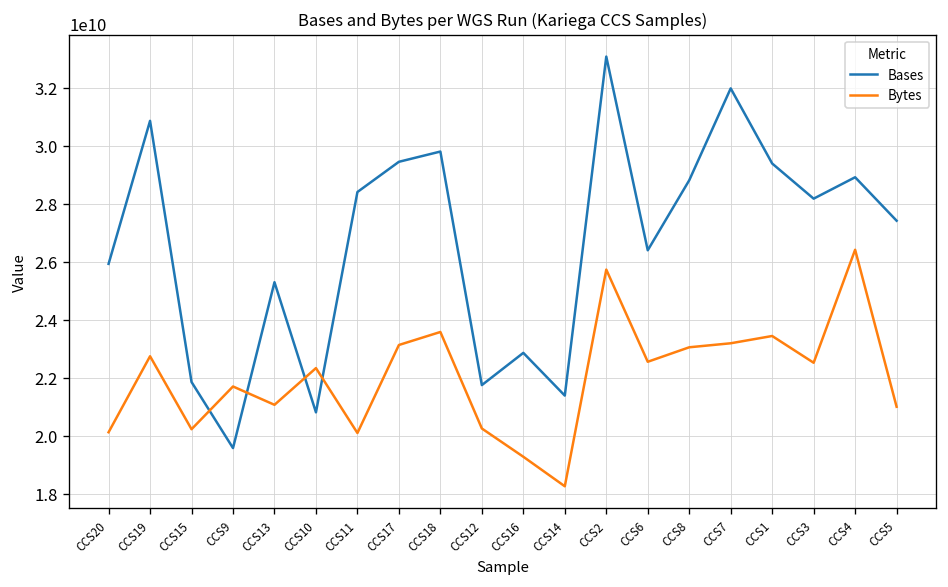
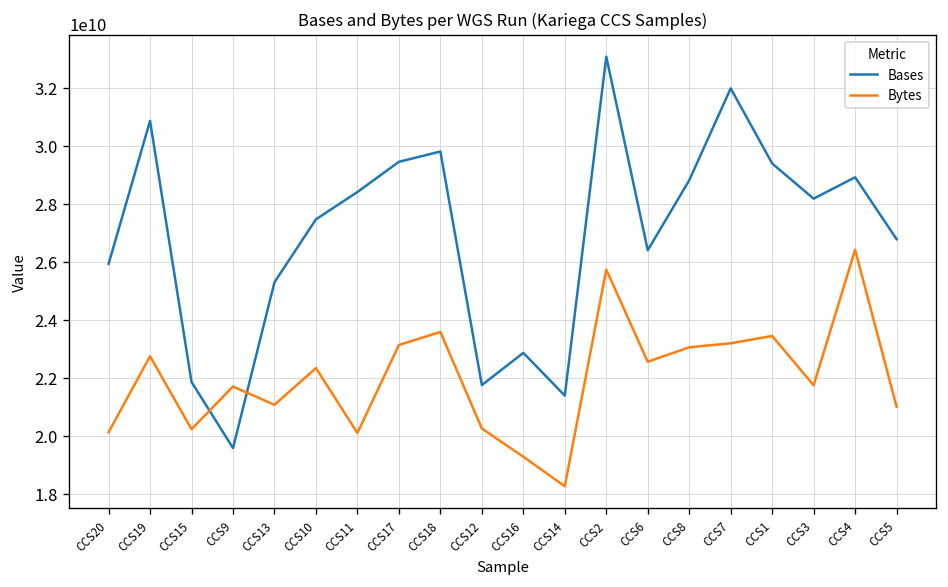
  {
    "Bases": {
      "CCS20": 25900000000,
      "CCS19": 30900000000,
      "CCS15": 21800000000,
      "CCS9": 19600000000,
      "CCS13": 25300000000,
-     "CCS10": 20800000000,
+     "CCS10": 27500000000,
      "CCS11": 28400000000,
      "CCS17": 29400000000,
      "CCS18": 29800000000,
      "CCS12": 21700000000,
      "CCS16": 22900000000,
      "CCS14": 21400000000,
      "CCS2": 33100000000,
      "CCS6": 26400000000,
      "CCS8": 28800000000,
      "CCS7": 32000000000,
      "CCS1": 29400000000,
      "CCS3": 28200000000,
      "CCS4": 28900000000,
-     "CCS5": 27400000000
+     "CCS5": 26800000000
    },
    "Bytes": {
      "CCS20": 20100000000,
      "CCS19": 22700000000,
      "CCS15": 20200000000,
      "CCS9": 21700000000,
      "CCS13": 21100000000,
      "CCS10": 22300000000,
      "CCS11": 20100000000,
      "CCS17": 23100000000,
      "CCS18": 23600000000,
      "CCS12": 20200000000,
      "CCS16": 19300000000,
      "CCS14": 18200000000,
      "CCS2": 25700000000,
      "CCS6": 22500000000,
      "CCS8": 23000000000,
      "CCS7": 23200000000,
      "CCS1": 23400000000,
-     "CCS3": 22500000000,
+     "CCS3": 21700000000,
      "CCS4": 26400000000,
      "CCS5": 21000000000
    }
  }
